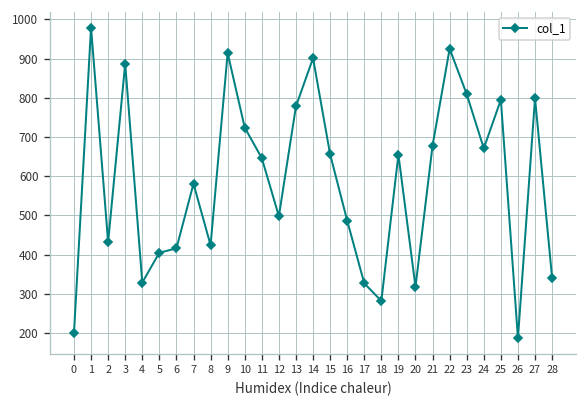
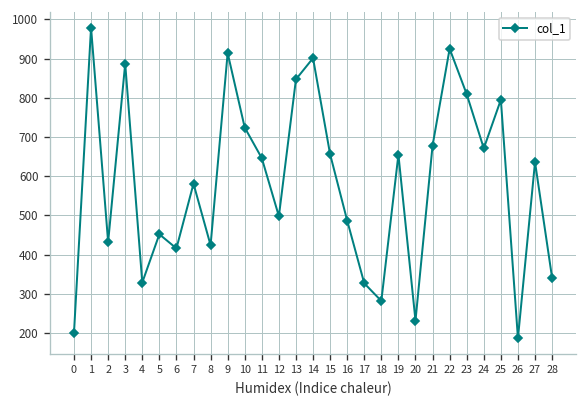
  {
    "0": 200,
    "1": 980,
    "2": 430,
    "3": 890,
    "4": 330,
-   "5": 410,
+   "5": 450,
    "6": 420,
    "7": 580,
    "8": 420,
    "9": 910,
    "10": 720,
    "11": 650,
    "12": 500,
-   "13": 780,
+   "13": 850,
    "14": 900,
    "15": 660,
    "16": 490,
    "17": 330,
    "18": 280,
    "19": 660,
-   "20": 320,
+   "20": 230,
    "21": 680,
    "22": 930,
    "23": 810,
    "24": 670,
    "25": 800,
    "26": 190,
-   "27": 800,
+   "27": 640,
    "28": 340
  }
